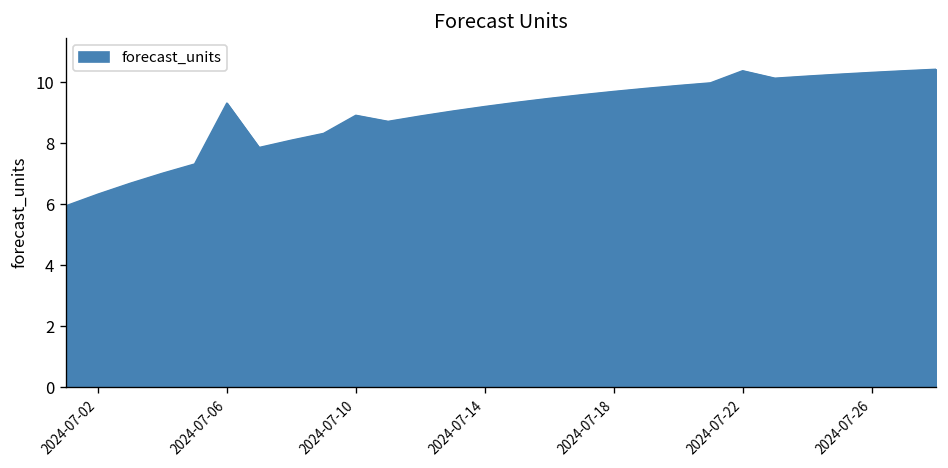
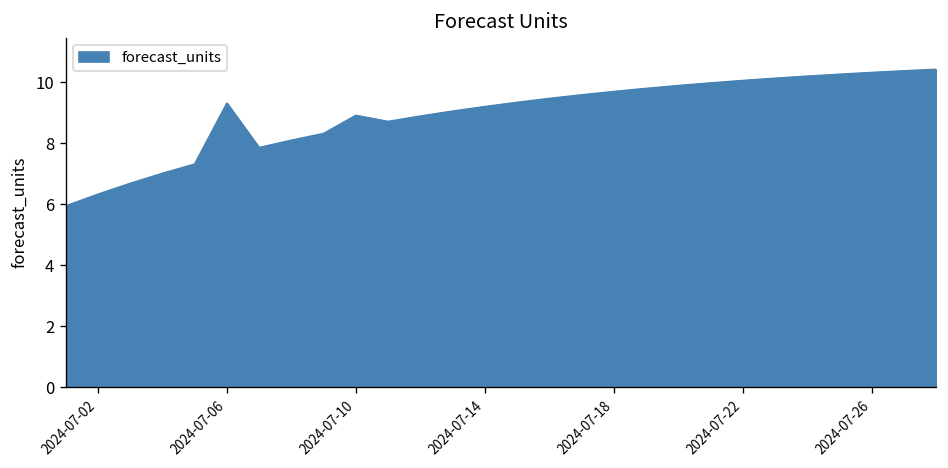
  {
    "2024-07-02": 6.3,
    "2024-07-06": 9.3,
    "2024-07-10": 8.9,
    "2024-07-14": 9.2,
    "2024-07-18": 9.7,
-   "2024-07-22": 10.4,
+   "2024-07-22": 10.1,
    "2024-07-26": 10.3
  }
